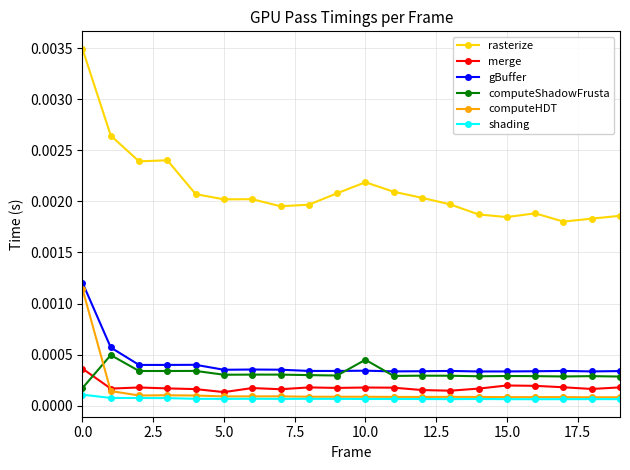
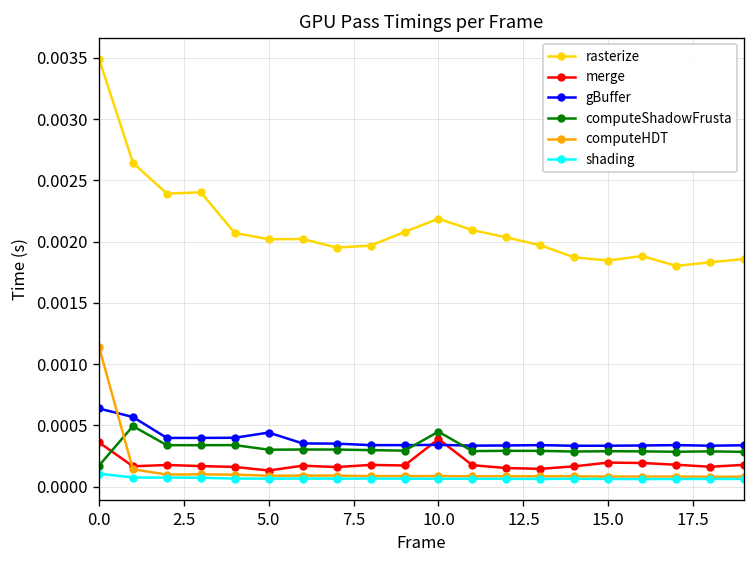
  {
    "merge": {
      "0.0": 0.00036,
      "5.0": 0.00013,
-     "10.0": 0.00018,
+     "10.0": 0.00039,
      "15.0": 0.00020
    },
    "gBuffer": {
-     "0.0": 0.00120,
-     "5.0": 0.00035,
+     "0.0": 0.00064,
+     "5.0": 0.00044,
      "10.0": 0.00034,
      "15.0": 0.00034
    },
    "computeShadowFrusta": {
      "0.0": 0.00017,
      "5.0": 0.00030,
      "10.0": 0.00045,
      "15.0": 0.00029
    },
    "shading": {
      "0.0": 0.00011
    }
  }
